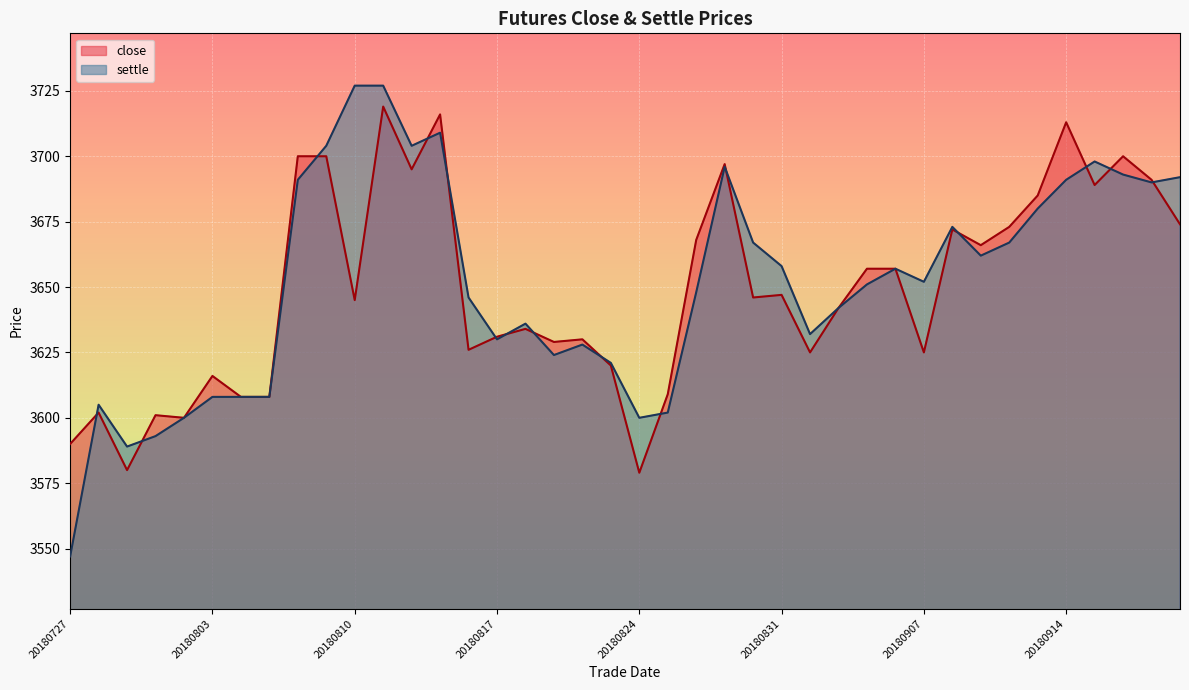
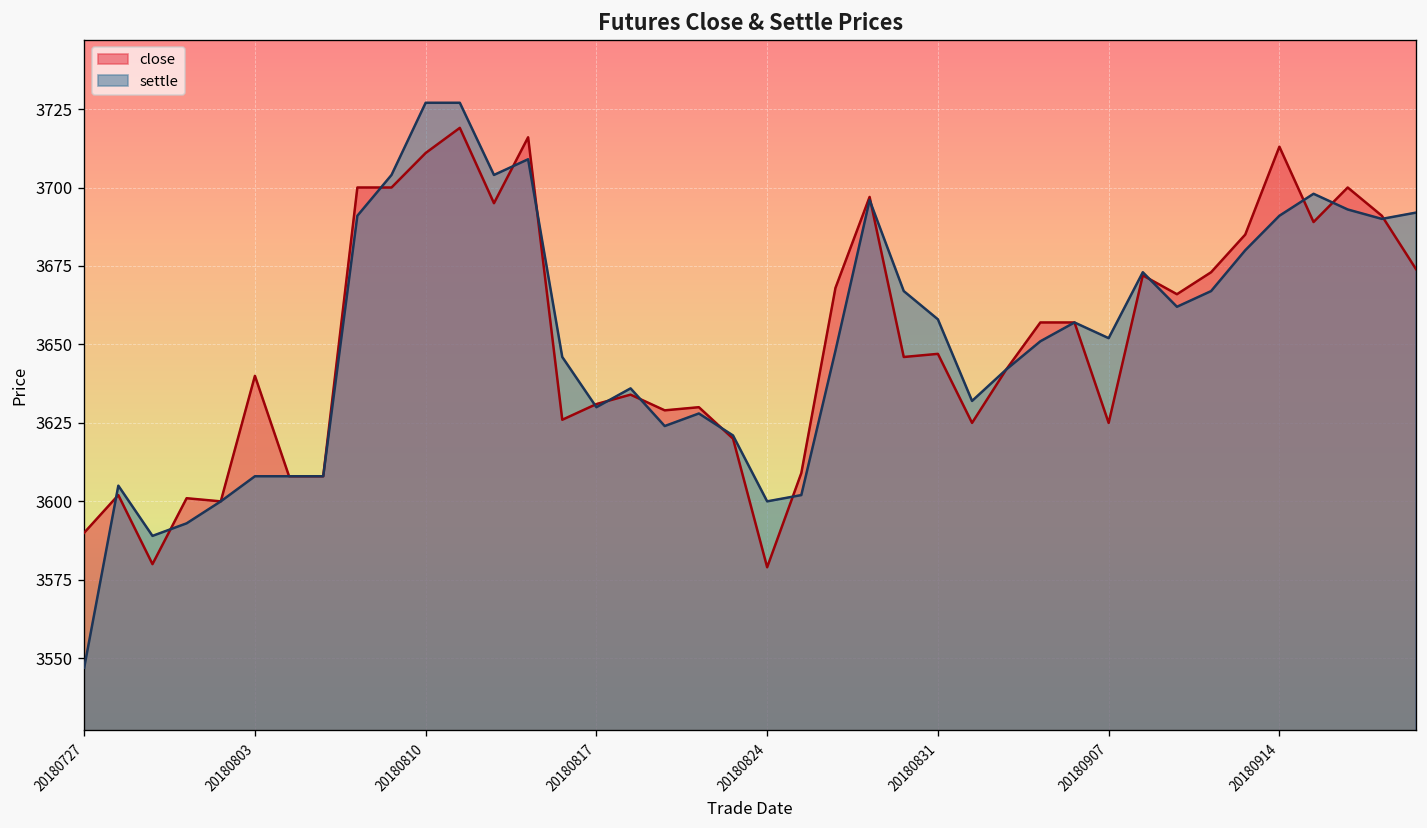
  {
    "close": {
      "20180727": 3590,
-     "20180803": 3616,
-     "20180810": 3645,
+     "20180803": 3640,
+     "20180810": 3711,
      "20180817": 3631,
      "20180824": 3579,
      "20180831": 3647,
      "20180907": 3625,
      "20180914": 3713
    },
    "settle": {
      "20180727": 3547,
      "20180803": 3608,
      "20180810": 3727,
      "20180817": 3630,
      "20180824": 3600,
      "20180831": 3658,
      "20180907": 3652,
      "20180914": 3691
    }
  }
